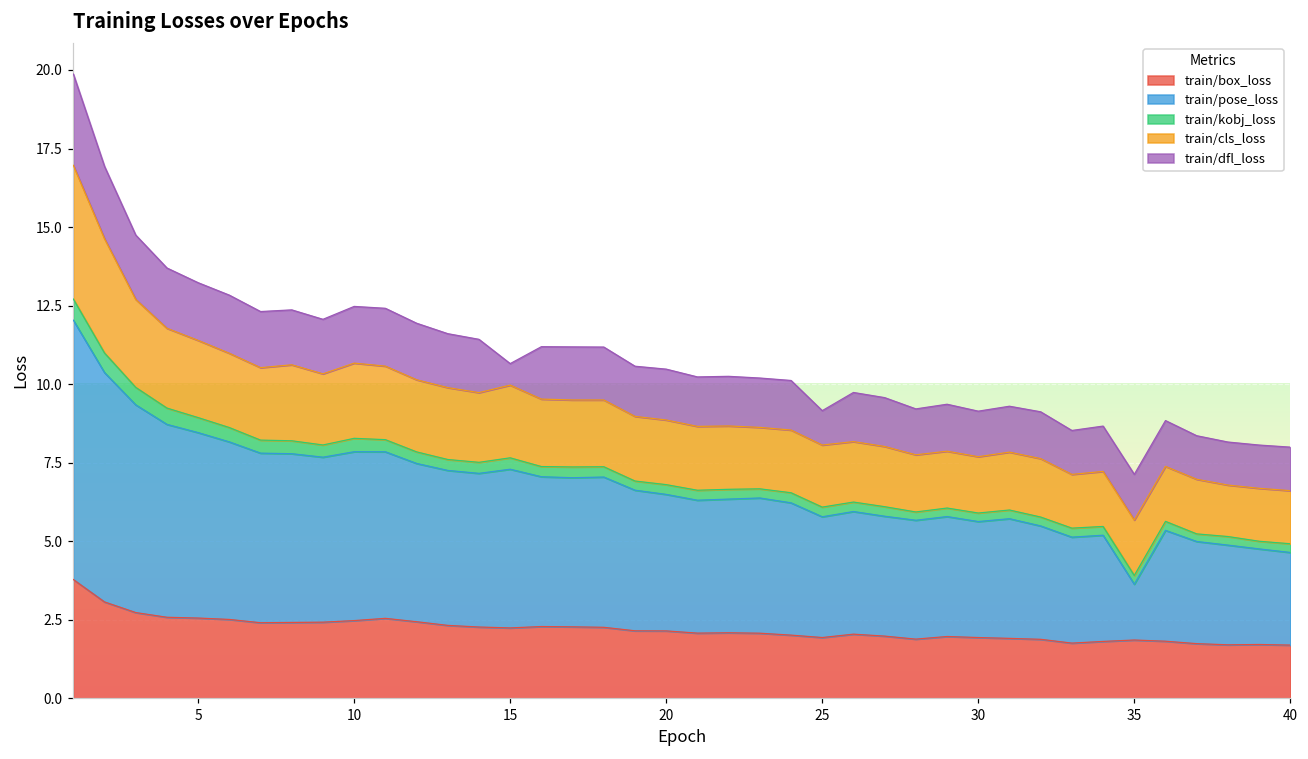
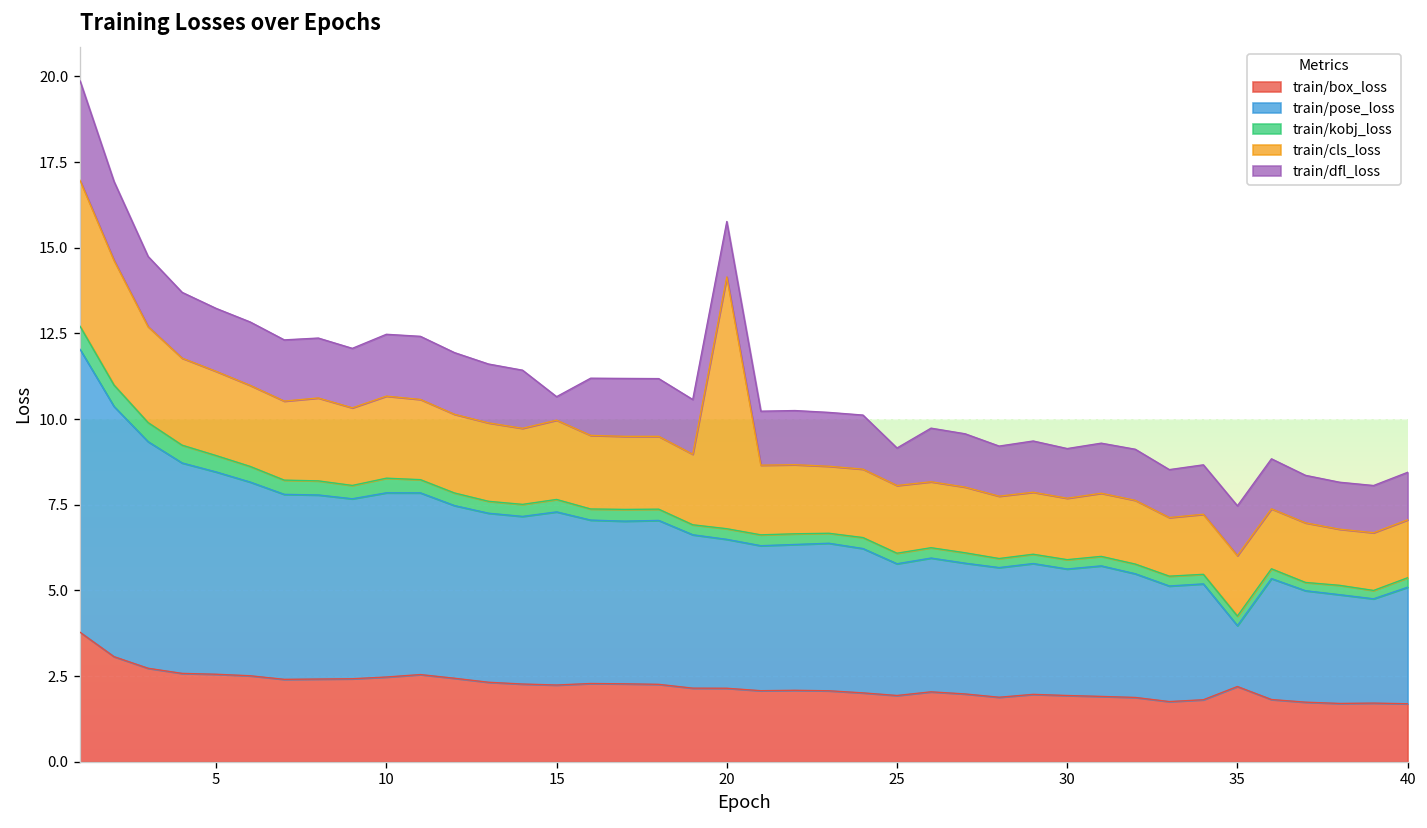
  {
    "train/box_loss": {
      "5": 2.6,
      "10": 2.5,
      "15": 2.2,
      "20": 2.1,
      "25": 1.9,
      "30": 1.9,
-     "35": 1.9,
+     "35": 2.2,
      "40": 1.7
    },
    "train/pose_loss": {
      "5": 5.9,
      "10": 5.4,
      "15": 5.1,
      "20": 4.3,
      "25": 3.8,
      "30": 3.7,
      "35": 1.8,
-     "40": 2.9
+     "40": 3.4
    },
    "train/kobj_loss": {
      "5": 0.5,
      "10": 0.4,
      "15": 0.4,
      "20": 0.3,
      "25": 0.3,
      "30": 0.3,
      "35": 0.3,
      "40": 0.3
    },
    "train/cls_loss": {
      "5": 2.5,
      "10": 2.4,
      "15": 2.3,
-     "20": 2.1,
+     "20": 7.3,
      "25": 2.0,
      "30": 1.8,
      "35": 1.8,
      "40": 1.7
    },
    "train/dfl_loss": {
      "5": 1.8,
      "10": 1.8,
      "15": 0.7,
      "20": 1.6,
      "25": 1.1,
      "30": 1.4,
      "35": 1.5,
      "40": 1.4
    }
  }
